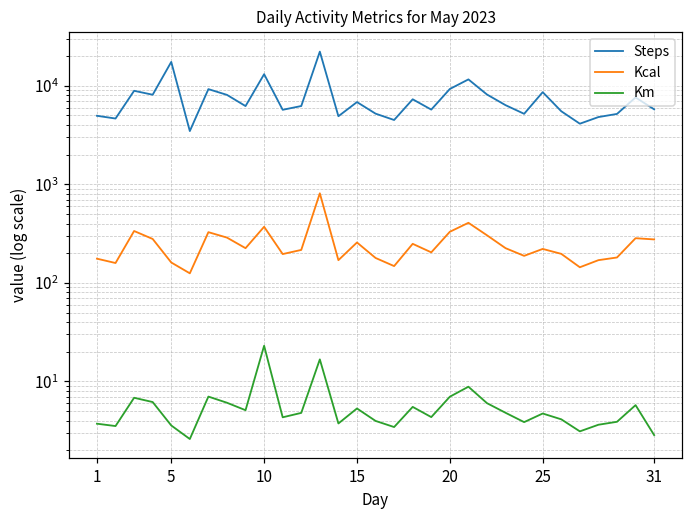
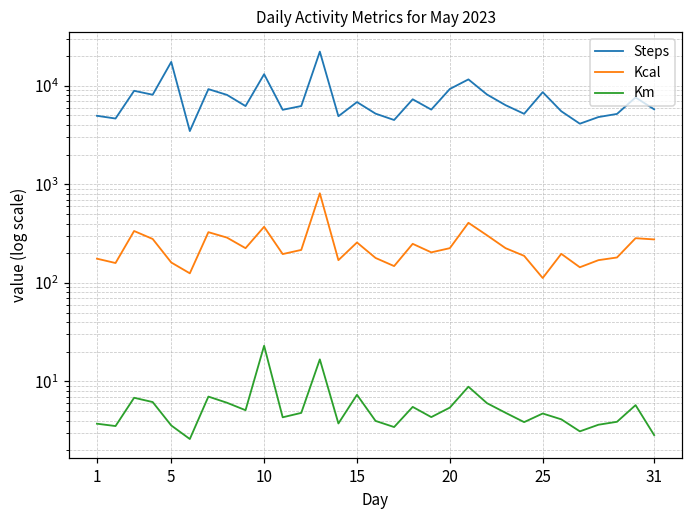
  {
    "Steps": {
      "1": 5000,
      "5": 17000,
      "10": 13000,
      "15": 7000,
      "20": 9000,
      "25": 9000,
      "31": 6000
    },
    "Kcal": {
      "1": 180,
      "5": 160,
      "10": 370,
      "15": 260,
-     "20": 330,
-     "25": 220,
+     "20": 230,
+     "25": 110,
      "31": 280
    },
    "Km": {
      "1": 3.7,
      "5": 3.6,
      "10": 23,
-     "15": 5,
-     "20": 7,
+     "15": 7,
+     "20": 5,
      "25": 5,
      "31": 3
    }
  }
